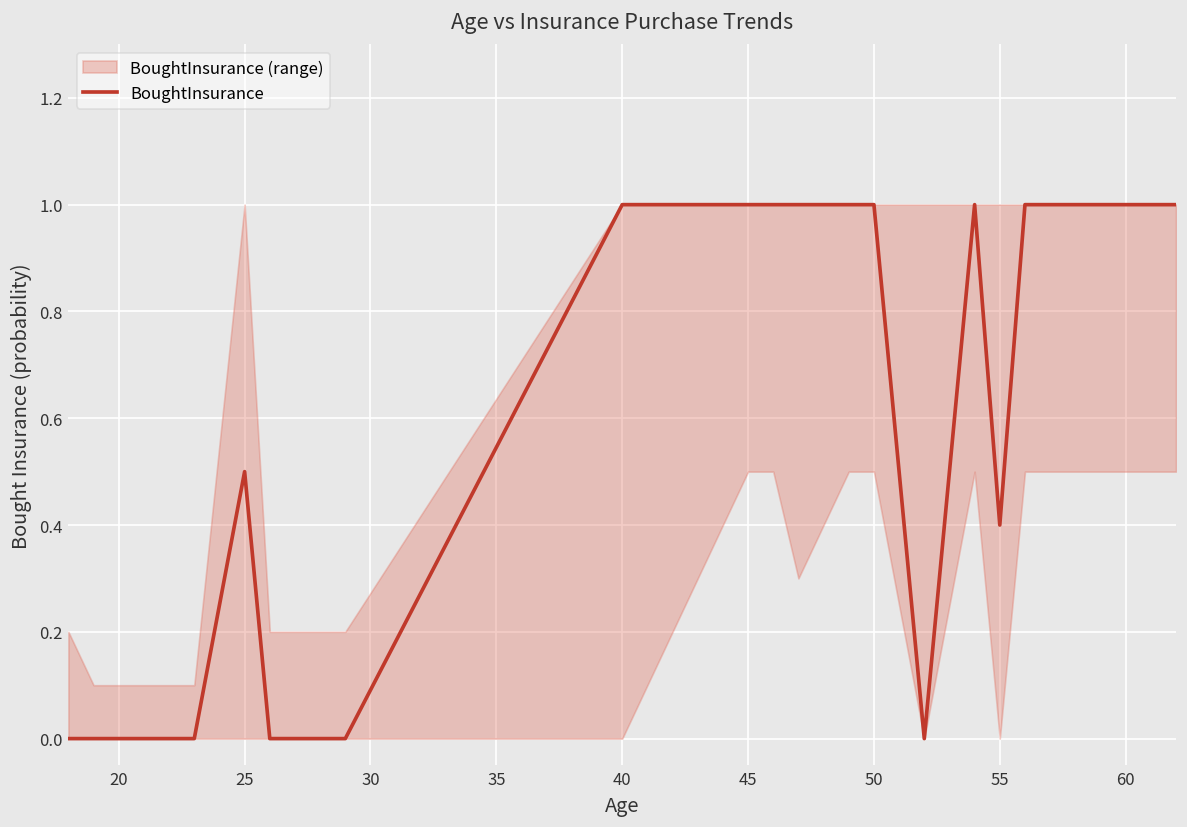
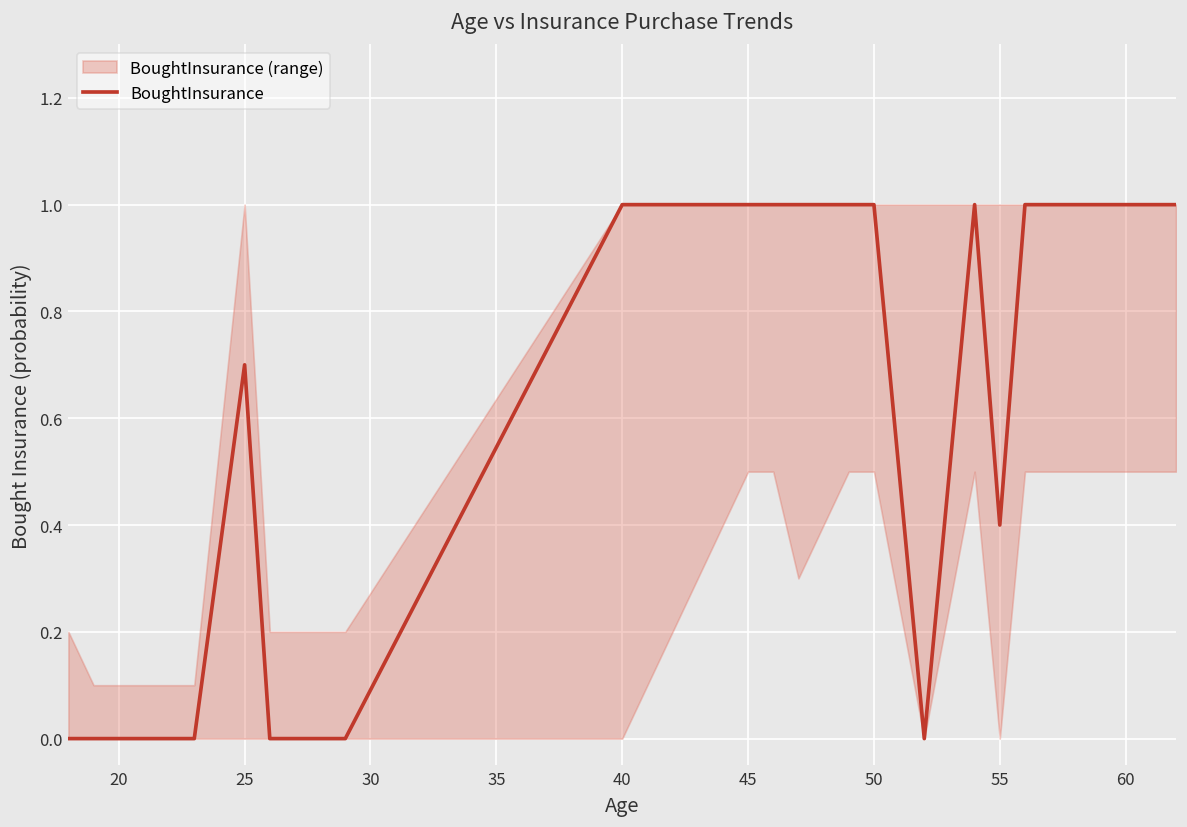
  {
    "BoughtInsurance": {
-     "25": 0.5,
+     "25": 0.7,
      "55": 0.4
    }
  }
